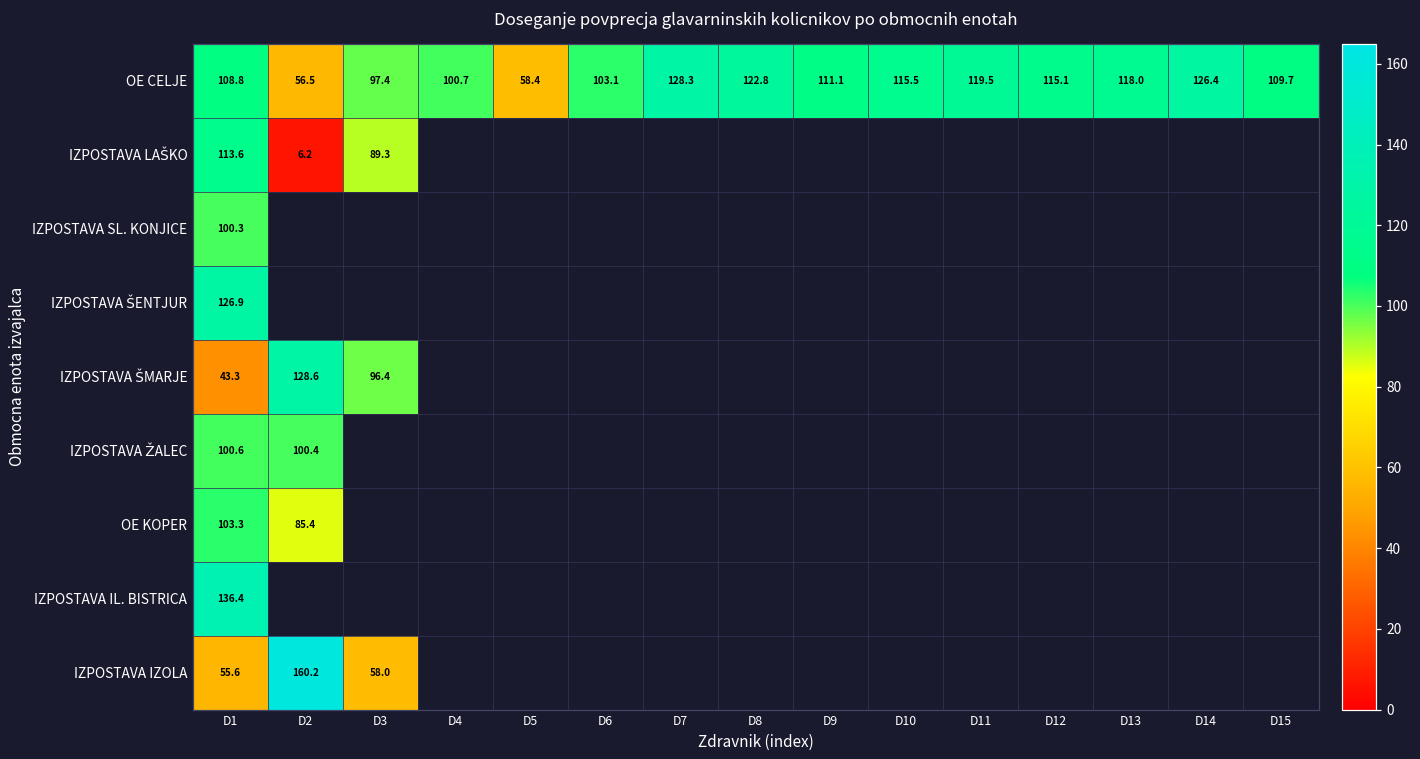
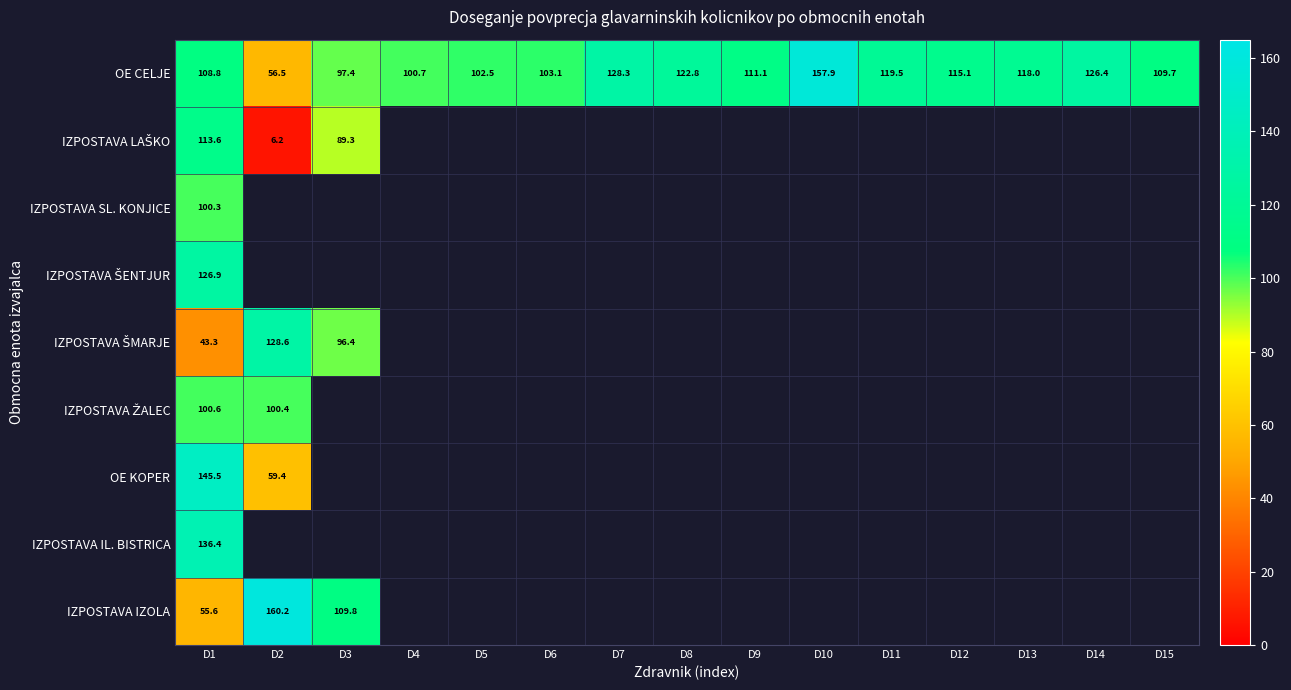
  {
    "OE CELJE": {
      "D1": 108.8,
      "D2": 56.5,
      "D3": 97.4,
      "D4": 100.7,
-     "D5": 58.4,
+     "D5": 102.5,
      "D6": 103.1,
      "D7": 128.3,
      "D8": 122.8,
      "D9": 111.1,
-     "D10": 115.5,
+     "D10": 157.9,
      "D11": 119.5,
      "D12": 115.1,
      "D13": 118.0,
      "D14": 126.4,
      "D15": 109.7
    },
    "IZPOSTAVA LAŠKO": {
      "D1": 113.6,
      "D2": 6.2,
      "D3": 89.3
    },
    "IZPOSTAVA SL. KONJICE": {
      "D1": 100.3
    },
    "IZPOSTAVA ŠENTJUR": {
      "D1": 126.9
    },
    "IZPOSTAVA ŠMARJE": {
      "D1": 43.3,
      "D2": 128.6,
      "D3": 96.4
    },
    "IZPOSTAVA ŽALEC": {
      "D1": 100.6,
      "D2": 100.4
    },
    "OE KOPER": {
-     "D1": 103.3,
-     "D2": 85.4
+     "D1": 145.5,
+     "D2": 59.4
    },
    "IZPOSTAVA IL. BISTRICA": {
      "D1": 136.4
    },
    "IZPOSTAVA IZOLA": {
      "D1": 55.6,
      "D2": 160.2,
-     "D3": 58.0
+     "D3": 109.8
    }
  }
